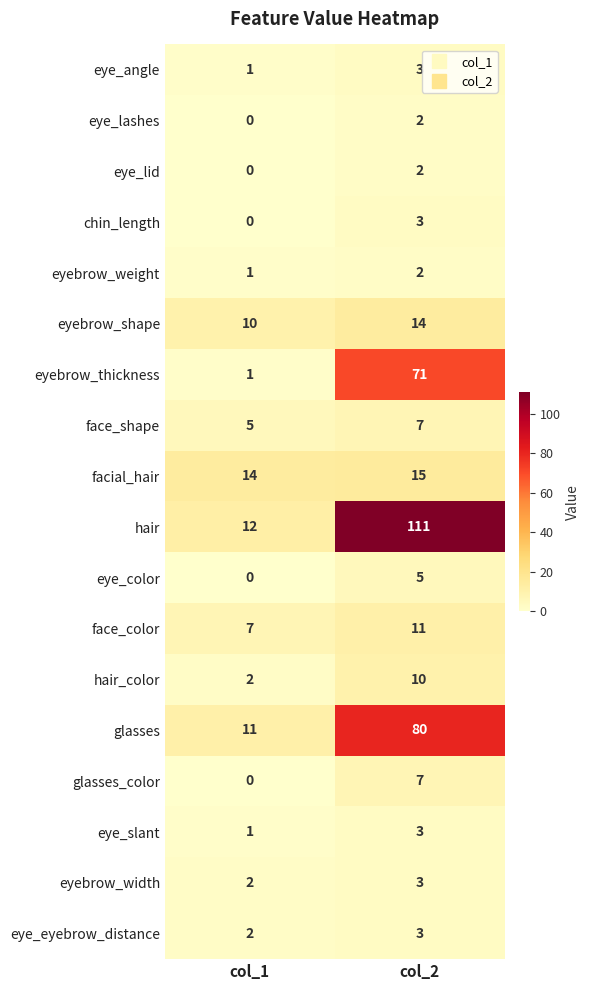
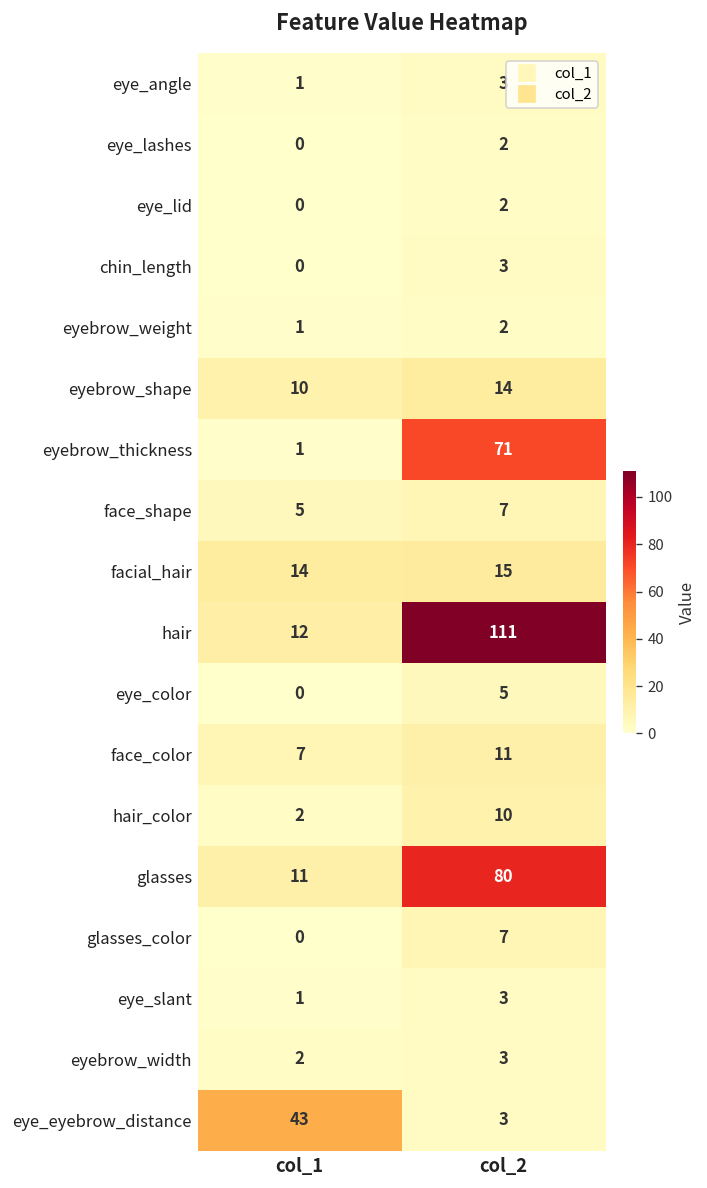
  {
    "eye_angle": {
      "col_1": 1
    },
    "eye_lashes": {
      "col_1": 0,
      "col_2": 2
    },
    "eye_lid": {
      "col_1": 0,
      "col_2": 2
    },
    "chin_length": {
      "col_1": 0,
      "col_2": 3
    },
    "eyebrow_weight": {
      "col_1": 1,
      "col_2": 2
    },
    "eyebrow_shape": {
      "col_1": 10,
      "col_2": 14
    },
    "eyebrow_thickness": {
      "col_1": 1,
      "col_2": 71
    },
    "face_shape": {
      "col_1": 5,
      "col_2": 7
    },
    "facial_hair": {
      "col_1": 14,
      "col_2": 15
    },
    "hair": {
      "col_1": 12,
      "col_2": 111
    },
    "eye_color": {
      "col_1": 0,
      "col_2": 5
    },
    "face_color": {
      "col_1": 7,
      "col_2": 11
    },
    "hair_color": {
      "col_1": 2,
      "col_2": 10
    },
    "glasses": {
      "col_1": 11,
      "col_2": 80
    },
    "glasses_color": {
      "col_1": 0,
      "col_2": 7
    },
    "eye_slant": {
      "col_1": 1,
      "col_2": 3
    },
    "eyebrow_width": {
      "col_1": 2,
      "col_2": 3
    },
    "eye_eyebrow_distance": {
-     "col_1": 2,
+     "col_1": 43,
      "col_2": 3
    }
  }
